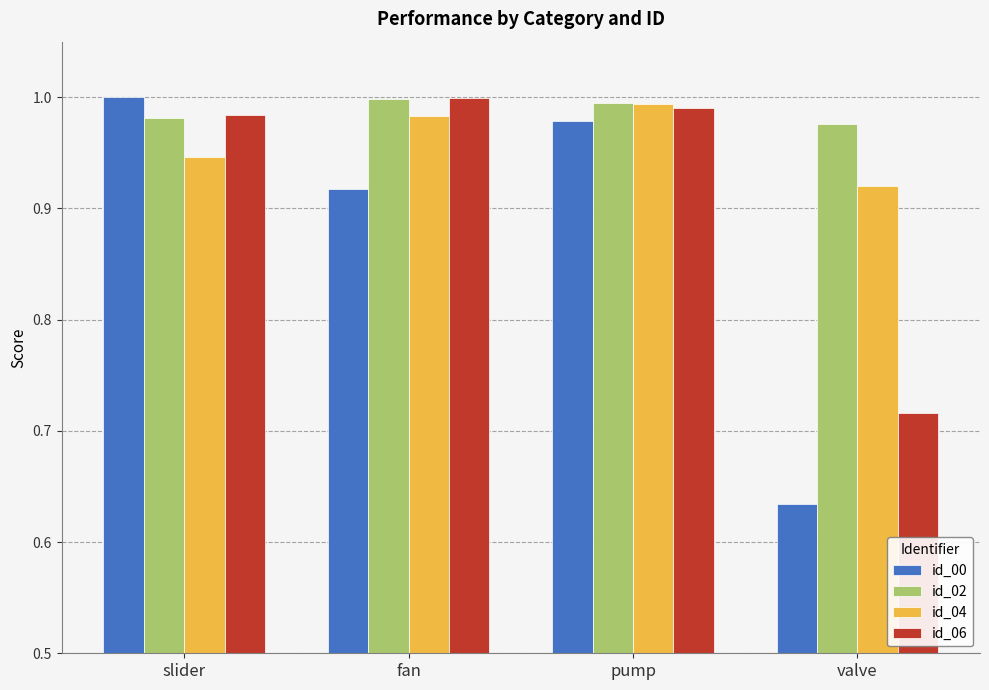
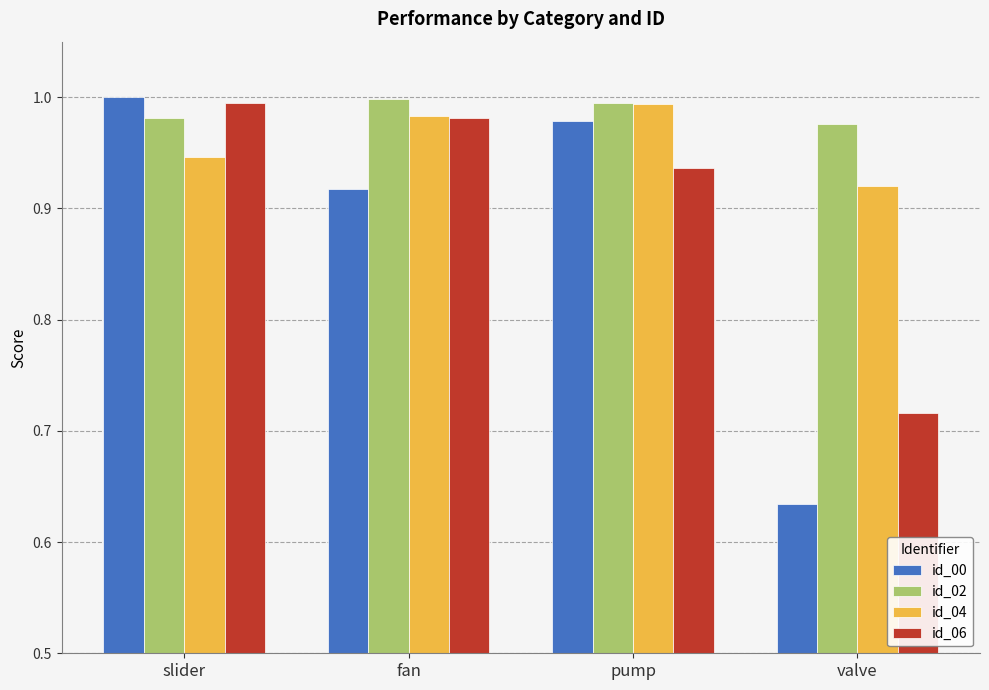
  {
    "id_00": {
      "slider": 1.000,
      "fan": 0.918,
      "pump": 0.978,
      "valve": 0.634
    },
    "id_02": {
      "slider": 0.981,
      "fan": 0.998,
      "pump": 0.995,
      "valve": 0.976
    },
    "id_04": {
      "slider": 0.946,
      "fan": 0.983,
      "pump": 0.994,
      "valve": 0.921
    },
    "id_06": {
-     "slider": 0.984,
-     "fan": 0.999,
-     "pump": 0.990,
+     "slider": 0.995,
+     "fan": 0.981,
+     "pump": 0.936,
      "valve": 0.716
    }
  }
